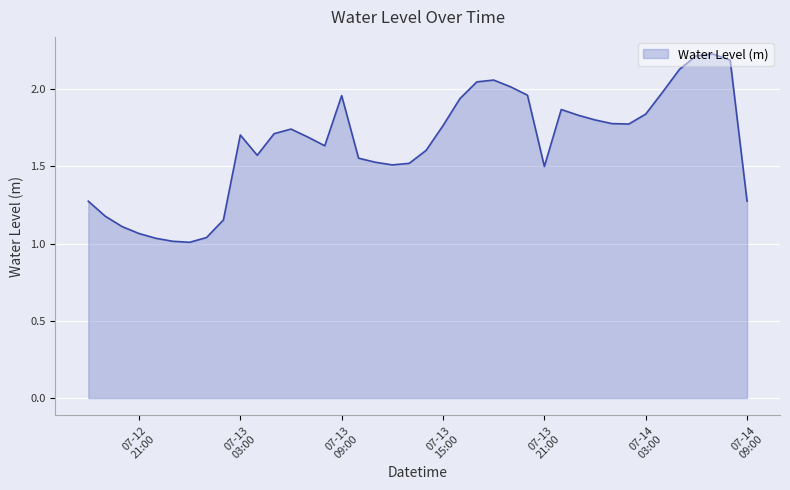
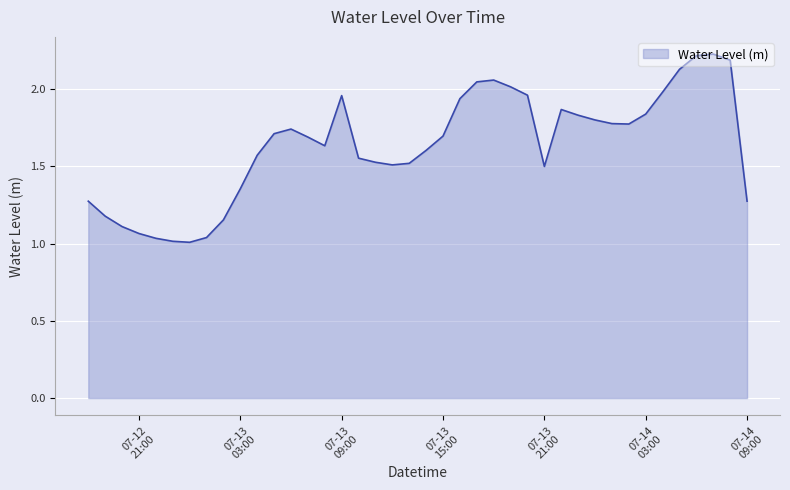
  {
    "07-12 21:00": 1.06,
-   "07-13 03:00": 1.70,
+   "07-13 03:00": 1.35,
    "07-13 09:00": 1.96,
-   "07-13 15:00": 1.76,
+   "07-13 15:00": 1.70,
    "07-13 21:00": 1.50,
    "07-14 03:00": 1.84,
    "07-14 09:00": 1.27
  }
